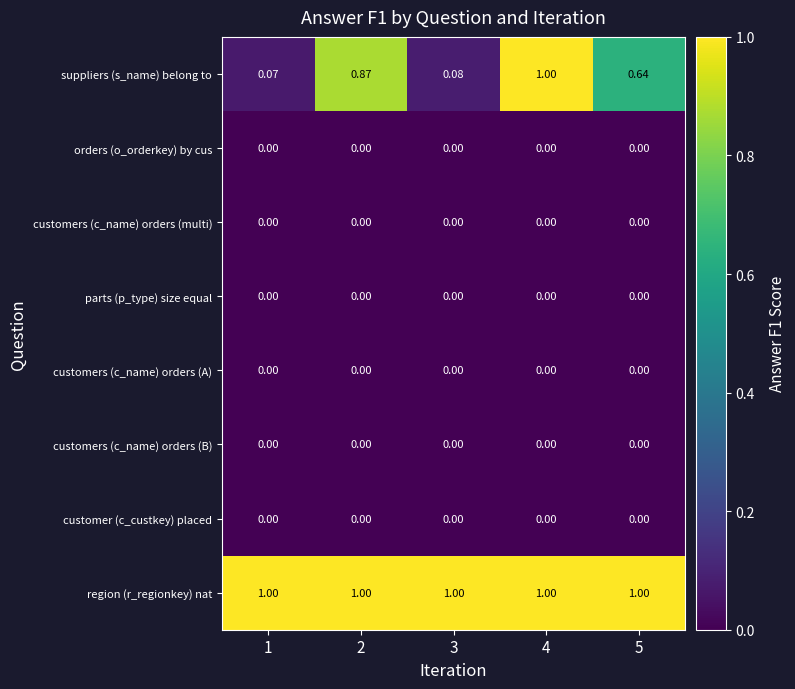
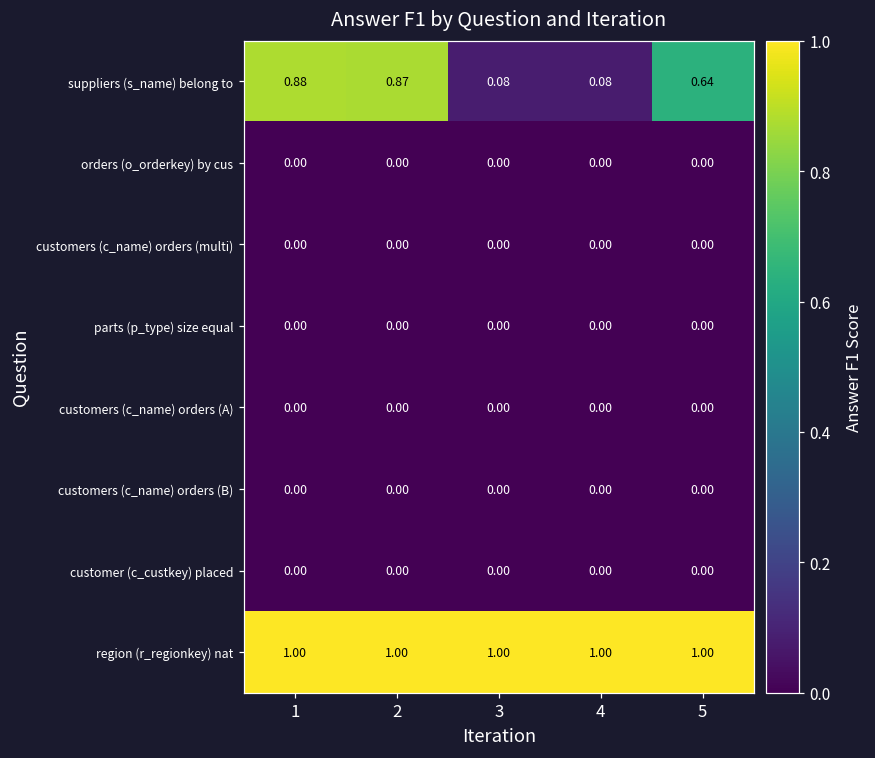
  {
    "suppliers (s_name) belong to": {
-     "1": 0.07,
+     "1": 0.88,
      "2": 0.87,
      "3": 0.08,
-     "4": 1.00,
+     "4": 0.08,
      "5": 0.64
    },
    "orders (o_orderkey) by cus": {
      "1": 0.00,
      "2": 0.00,
      "3": 0.00,
      "4": 0.00,
      "5": 0.00
    },
    "customers (c_name) orders (multi)": {
      "1": 0.00,
      "2": 0.00,
      "3": 0.00,
      "4": 0.00,
      "5": 0.00
    },
    "parts (p_type) size equal": {
      "1": 0.00,
      "2": 0.00,
      "3": 0.00,
      "4": 0.00,
      "5": 0.00
    },
    "customers (c_name) orders (A)": {
      "1": 0.00,
      "2": 0.00,
      "3": 0.00,
      "4": 0.00,
      "5": 0.00
    },
    "customers (c_name) orders (B)": {
      "1": 0.00,
      "2": 0.00,
      "3": 0.00,
      "4": 0.00,
      "5": 0.00
    },
    "customer (c_custkey) placed": {
      "1": 0.00,
      "2": 0.00,
      "3": 0.00,
      "4": 0.00,
      "5": 0.00
    },
    "region (r_regionkey) nat": {
      "1": 1.00,
      "2": 1.00,
      "3": 1.00,
      "4": 1.00,
      "5": 1.00
    }
  }
